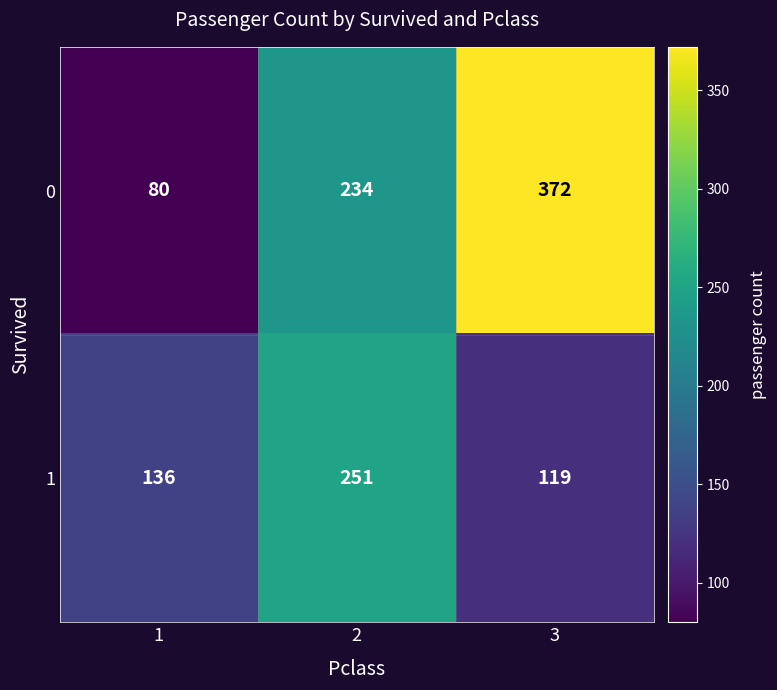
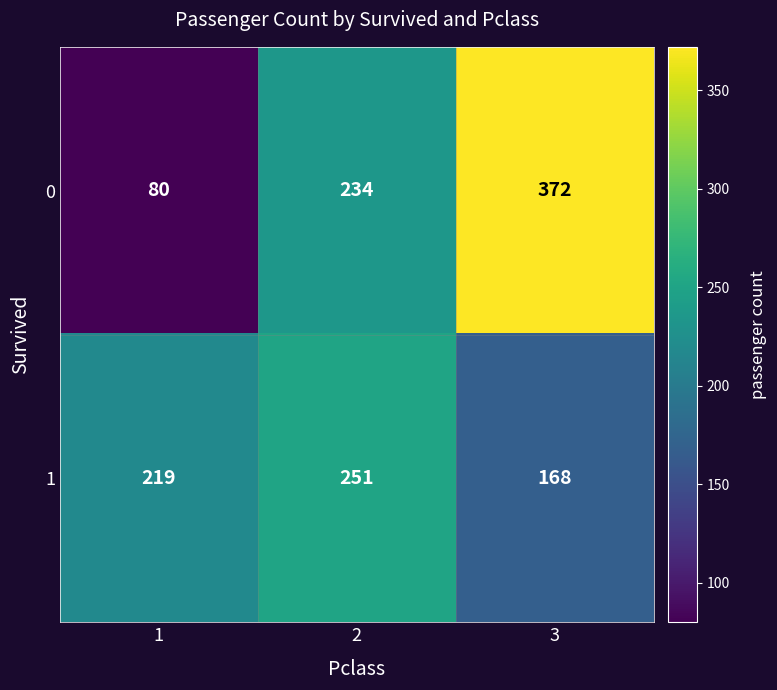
  {
    "0": {
      "1": 80,
      "2": 234,
      "3": 372
    },
    "1": {
-     "1": 136,
+     "1": 219,
      "2": 251,
-     "3": 119
+     "3": 168
    }
  }
